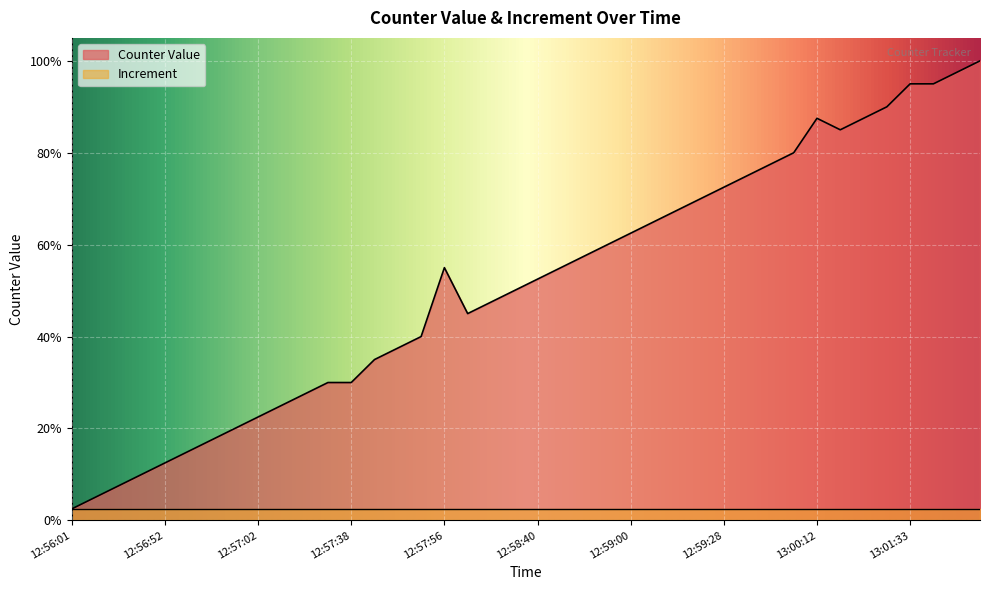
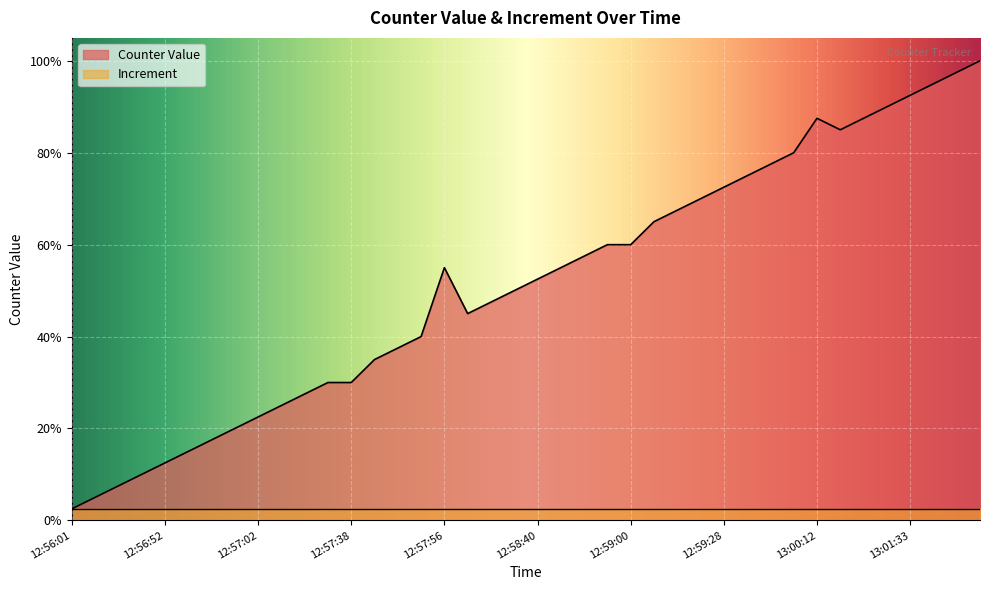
  {
    "Counter Value": {
      "12:56:52": "13%",
      "12:57:38": "30%",
      "12:57:56": "55%",
      "12:58:40": "53%",
-     "12:59:00": "63%",
+     "12:59:00": "60%",
      "12:59:28": "73%",
      "13:00:12": "88%",
-     "13:01:33": "95%"
+     "13:01:33": "93%"
    },
    "Increment": {
      "12:56:52": "3%",
      "12:57:38": "3%",
      "12:57:56": "3%",
      "12:58:40": "3%",
      "12:59:00": "3%",
      "12:59:28": "3%",
      "13:00:12": "3%",
      "13:01:33": "3%"
    }
  }
